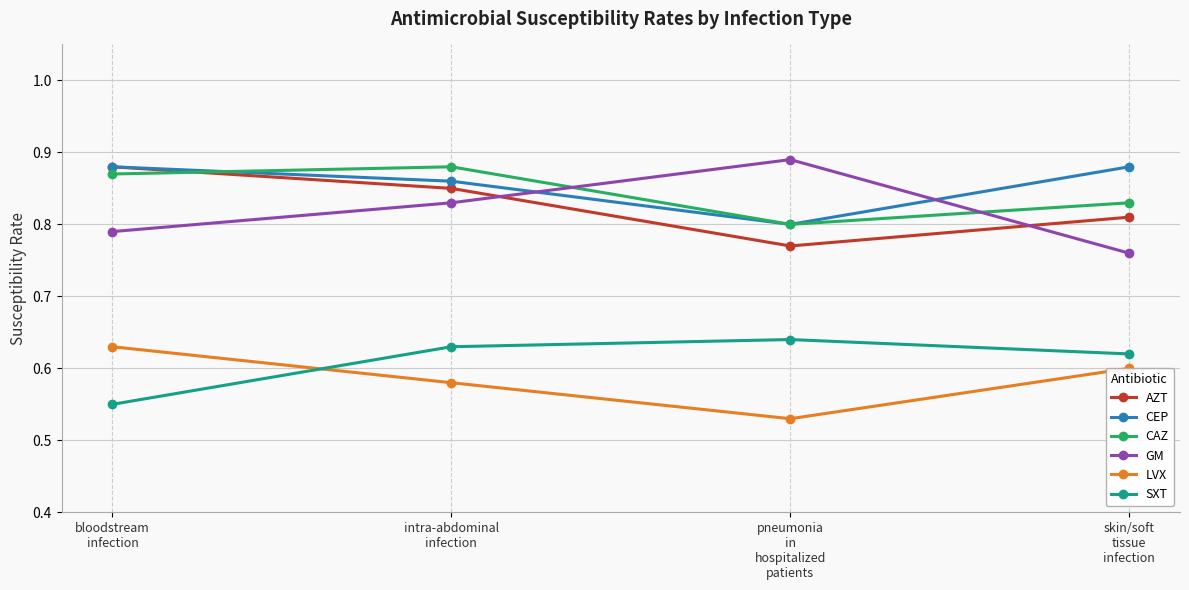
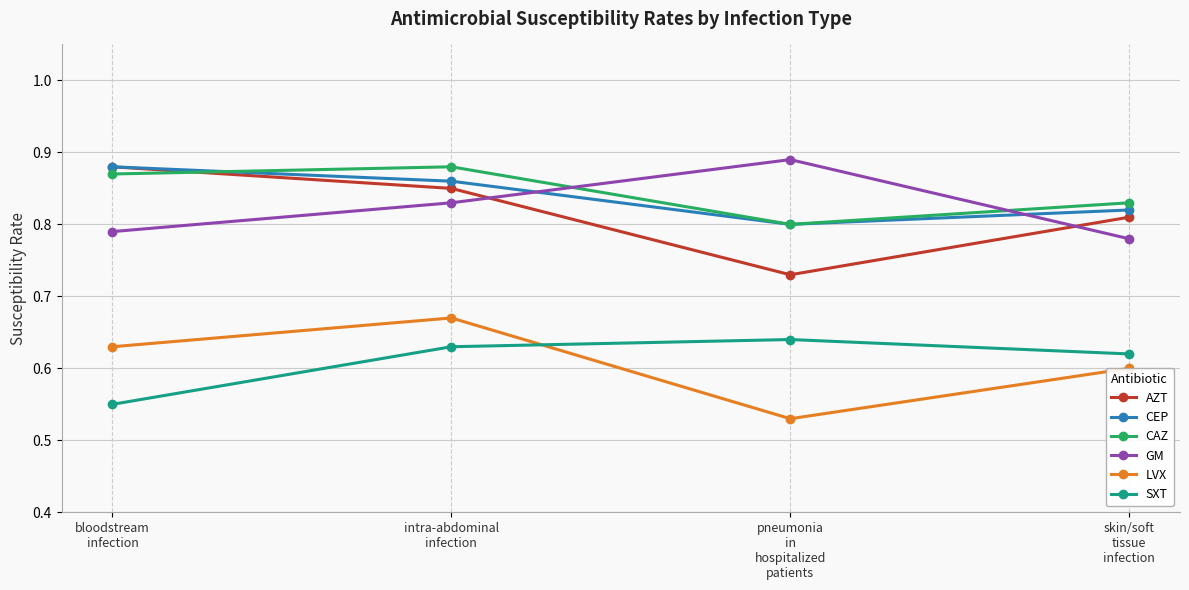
  {
    "AZT": {
      "intra-abdominal infection": 0.85,
-     "pneumonia in hospitalized patients": 0.77,
+     "pneumonia in hospitalized patients": 0.73,
      "skin/soft tissue infection": 0.81
    },
    "CEP": {
      "intra-abdominal infection": 0.86,
-     "skin/soft tissue infection": 0.88
+     "skin/soft tissue infection": 0.82
    },
    "GM": {
      "bloodstream infection": 0.79,
      "intra-abdominal infection": 0.83,
      "pneumonia in hospitalized patients": 0.89,
-     "skin/soft tissue infection": 0.76
+     "skin/soft tissue infection": 0.78
    },
    "LVX": {
      "bloodstream infection": 0.63,
-     "intra-abdominal infection": 0.58,
+     "intra-abdominal infection": 0.67,
      "pneumonia in hospitalized patients": 0.53
    }
  }
